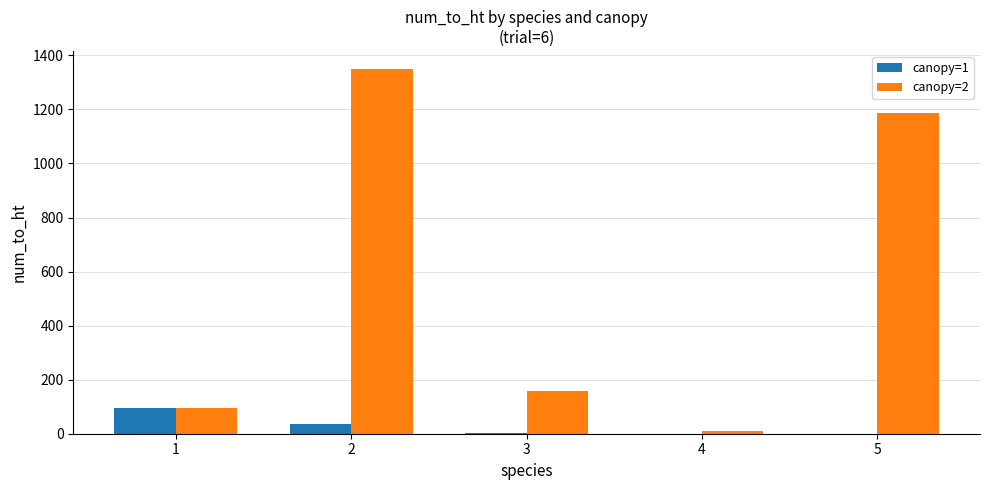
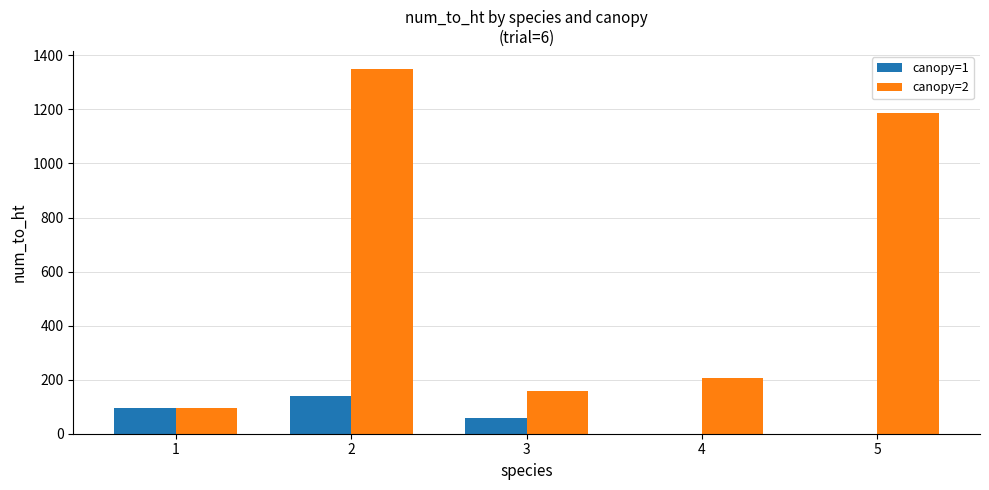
  {
    "canopy=1": {
      "1": 90,
-     "2": 40,
-     "3": 0,
+     "2": 140,
+     "3": 60,
      "4": 0,
      "5": 0
    },
    "canopy=2": {
      "1": 100,
      "2": 1350,
      "3": 160,
-     "4": 10,
+     "4": 210,
      "5": 1190
    }
  }
